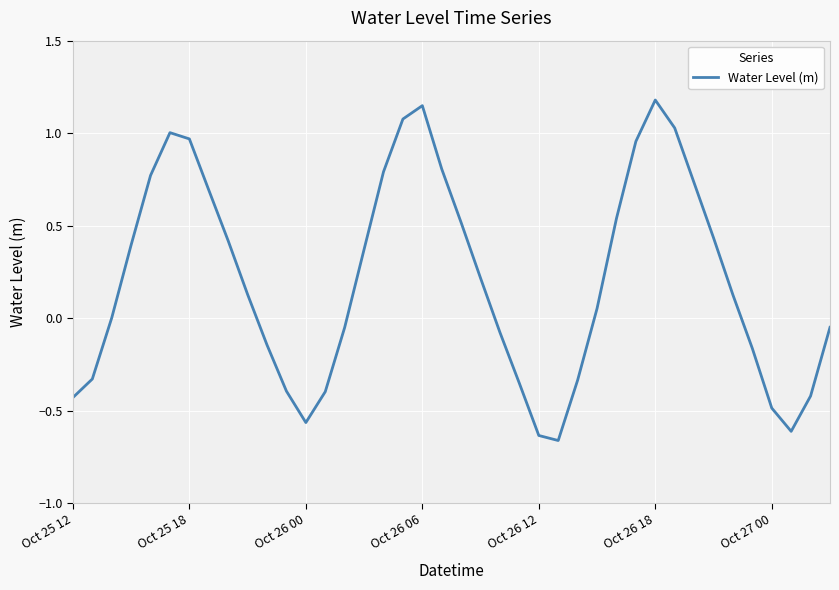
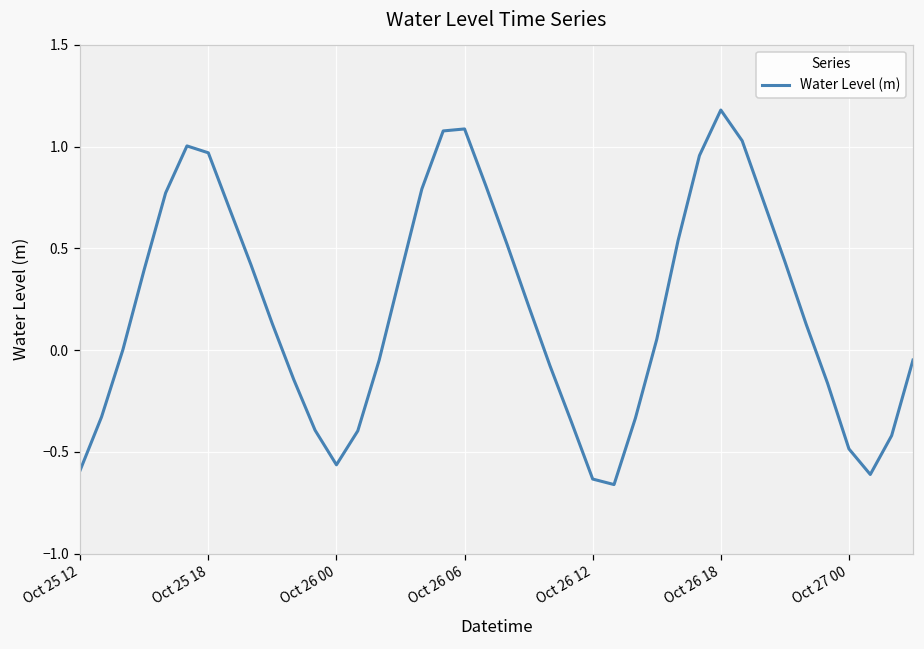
  {
-   "Oct 25 12": -0.43,
+   "Oct 25 12": -0.59,
    "Oct 25 18": 0.97,
    "Oct 26 00": -0.56,
-   "Oct 26 06": 1.15,
+   "Oct 26 06": 1.09,
    "Oct 26 12": -0.63,
    "Oct 26 18": 1.18,
    "Oct 27 00": -0.49
  }
